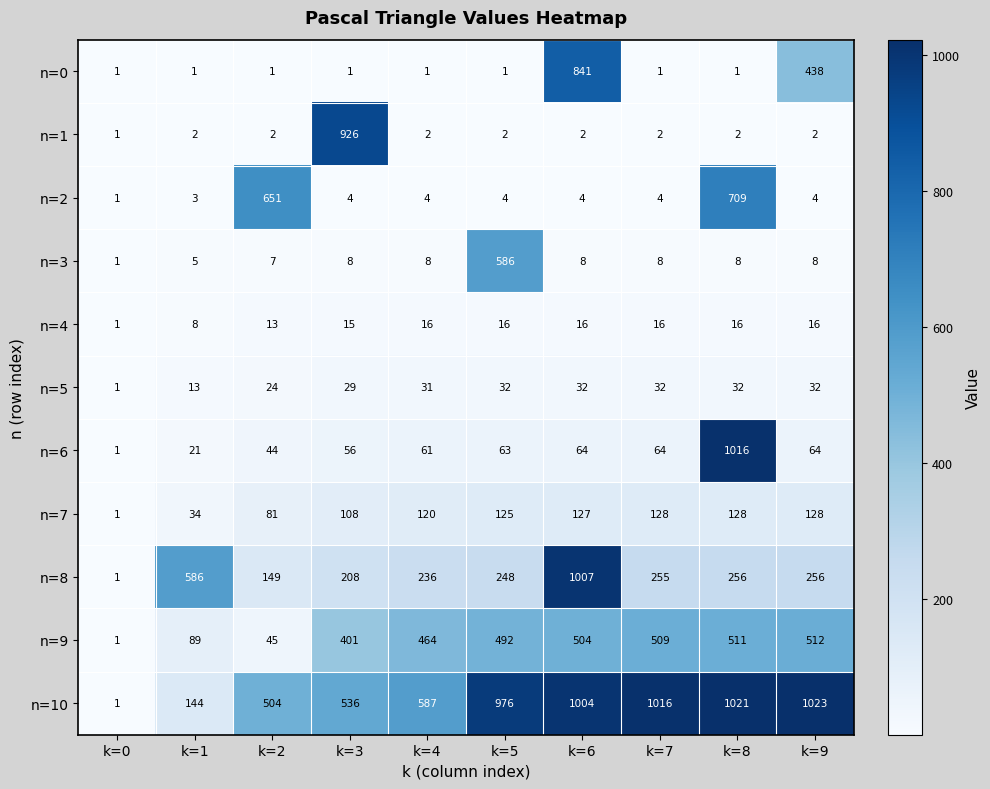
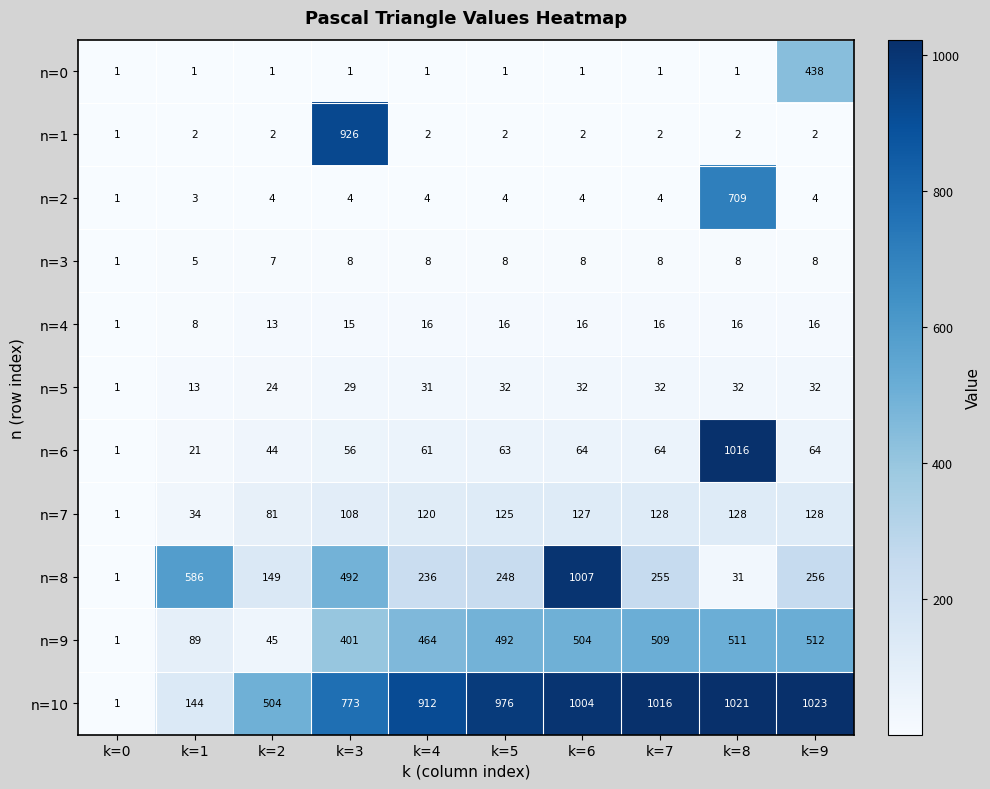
  {
    "n=0": {
      "k=0": 1,
      "k=1": 1,
      "k=2": 1,
      "k=3": 1,
      "k=4": 1,
      "k=5": 1,
-     "k=6": 841,
+     "k=6": 1,
      "k=7": 1,
      "k=8": 1,
      "k=9": 438
    },
    "n=1": {
      "k=0": 1,
      "k=1": 2,
      "k=2": 2,
      "k=3": 926,
      "k=4": 2,
      "k=5": 2,
      "k=6": 2,
      "k=7": 2,
      "k=8": 2,
      "k=9": 2
    },
    "n=2": {
      "k=0": 1,
      "k=1": 3,
-     "k=2": 651,
+     "k=2": 4,
      "k=3": 4,
      "k=4": 4,
      "k=5": 4,
      "k=6": 4,
      "k=7": 4,
      "k=8": 709,
      "k=9": 4
    },
    "n=3": {
      "k=0": 1,
      "k=1": 5,
      "k=2": 7,
      "k=3": 8,
      "k=4": 8,
-     "k=5": 586,
+     "k=5": 8,
      "k=6": 8,
      "k=7": 8,
      "k=8": 8,
      "k=9": 8
    },
    "n=4": {
      "k=0": 1,
      "k=1": 8,
      "k=2": 13,
      "k=3": 15,
      "k=4": 16,
      "k=5": 16,
      "k=6": 16,
      "k=7": 16,
      "k=8": 16,
      "k=9": 16
    },
    "n=5": {
      "k=0": 1,
      "k=1": 13,
      "k=2": 24,
      "k=3": 29,
      "k=4": 31,
      "k=5": 32,
      "k=6": 32,
      "k=7": 32,
      "k=8": 32,
      "k=9": 32
    },
    "n=6": {
      "k=0": 1,
      "k=1": 21,
      "k=2": 44,
      "k=3": 56,
      "k=4": 61,
      "k=5": 63,
      "k=6": 64,
      "k=7": 64,
      "k=8": 1016,
      "k=9": 64
    },
    "n=7": {
      "k=0": 1,
      "k=1": 34,
      "k=2": 81,
      "k=3": 108,
      "k=4": 120,
      "k=5": 125,
      "k=6": 127,
      "k=7": 128,
      "k=8": 128,
      "k=9": 128
    },
    "n=8": {
      "k=0": 1,
      "k=1": 586,
      "k=2": 149,
-     "k=3": 208,
+     "k=3": 492,
      "k=4": 236,
      "k=5": 248,
      "k=6": 1007,
      "k=7": 255,
-     "k=8": 256,
+     "k=8": 31,
      "k=9": 256
    },
    "n=9": {
      "k=0": 1,
      "k=1": 89,
      "k=2": 45,
      "k=3": 401,
      "k=4": 464,
      "k=5": 492,
      "k=6": 504,
      "k=7": 509,
      "k=8": 511,
      "k=9": 512
    },
    "n=10": {
      "k=0": 1,
      "k=1": 144,
      "k=2": 504,
-     "k=3": 536,
-     "k=4": 587,
+     "k=3": 773,
+     "k=4": 912,
      "k=5": 976,
      "k=6": 1004,
      "k=7": 1016,
      "k=8": 1021,
      "k=9": 1023
    }
  }
